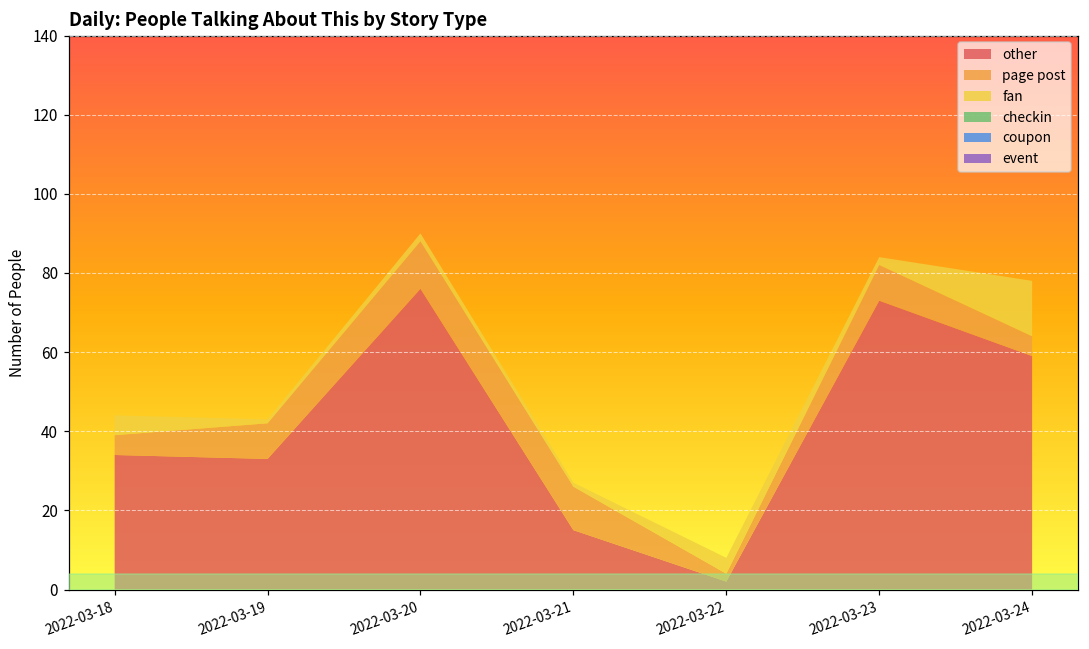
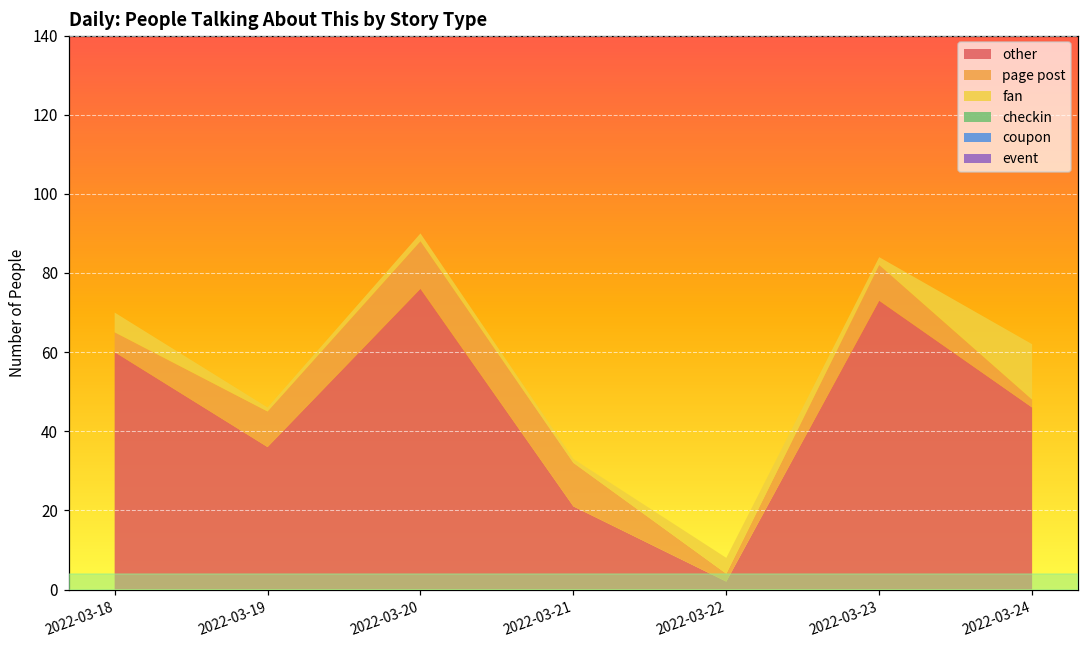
  {
    "other": {
-     "2022-03-18": 34,
-     "2022-03-19": 33,
+     "2022-03-18": 60,
+     "2022-03-19": 36,
      "2022-03-20": 76,
-     "2022-03-21": 15,
+     "2022-03-21": 21,
      "2022-03-23": 73,
-     "2022-03-24": 59
+     "2022-03-24": 46
    },
    "page post": {
      "2022-03-18": 5,
      "2022-03-19": 9,
      "2022-03-20": 12,
      "2022-03-21": 11,
      "2022-03-23": 9,
-     "2022-03-24": 5
+     "2022-03-24": 2
    }
  }
